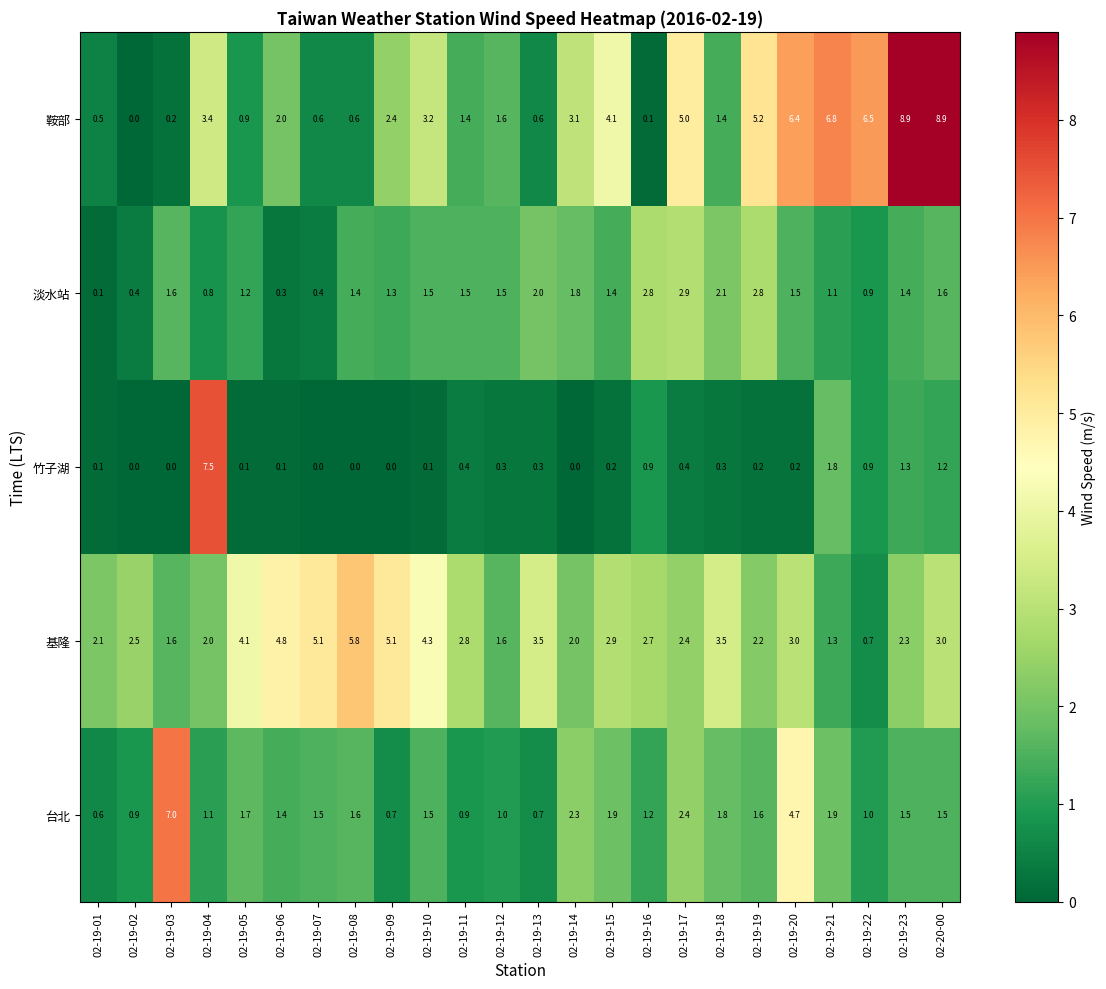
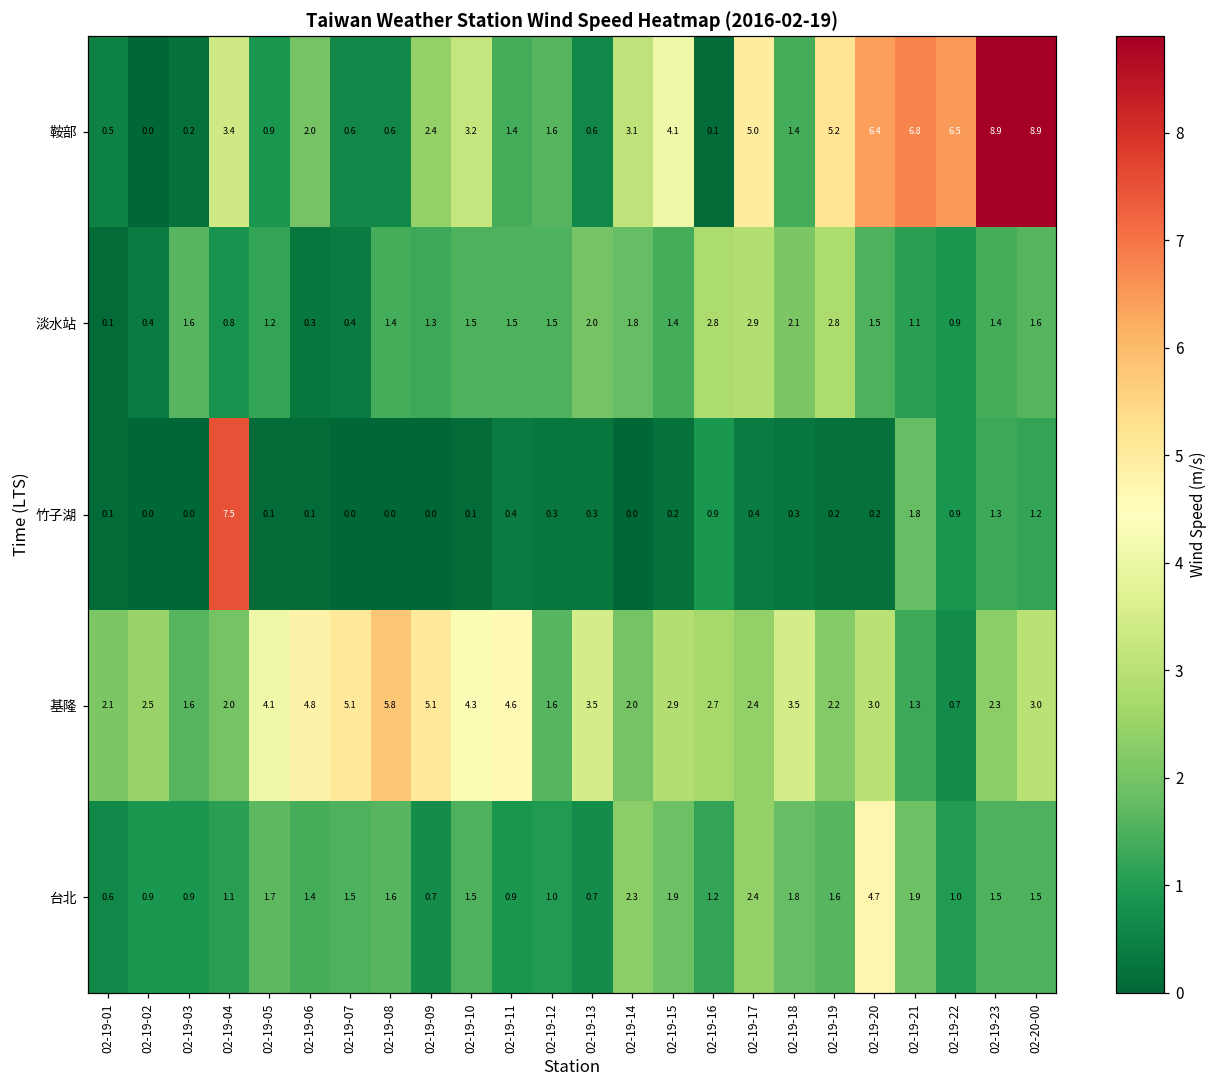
  {
    "鞍部": {
      "02-19-01": 0.5,
      "02-19-02": 0.0,
      "02-19-03": 0.2,
      "02-19-04": 3.4,
      "02-19-05": 0.9,
      "02-19-06": 2.0,
      "02-19-07": 0.6,
      "02-19-08": 0.6,
      "02-19-09": 2.4,
      "02-19-10": 3.2,
      "02-19-11": 1.4,
      "02-19-12": 1.6,
      "02-19-13": 0.6,
      "02-19-14": 3.1,
      "02-19-15": 4.1,
      "02-19-16": 0.1,
      "02-19-17": 5.0,
      "02-19-18": 1.4,
      "02-19-19": 5.2,
      "02-19-20": 6.4,
      "02-19-21": 6.8,
      "02-19-22": 6.5,
      "02-19-23": 8.9,
      "02-20-00": 8.9
    },
    "淡水站": {
      "02-19-01": 0.1,
      "02-19-02": 0.4,
      "02-19-03": 1.6,
      "02-19-04": 0.8,
      "02-19-05": 1.2,
      "02-19-06": 0.3,
      "02-19-07": 0.4,
      "02-19-08": 1.4,
      "02-19-09": 1.3,
      "02-19-10": 1.5,
      "02-19-11": 1.5,
      "02-19-12": 1.5,
      "02-19-13": 2.0,
      "02-19-14": 1.8,
      "02-19-15": 1.4,
      "02-19-16": 2.8,
      "02-19-17": 2.9,
      "02-19-18": 2.1,
      "02-19-19": 2.8,
      "02-19-20": 1.5,
      "02-19-21": 1.1,
      "02-19-22": 0.9,
      "02-19-23": 1.4,
      "02-20-00": 1.6
    },
    "竹子湖": {
      "02-19-01": 0.1,
      "02-19-02": 0.0,
      "02-19-03": 0.0,
      "02-19-04": 7.5,
      "02-19-05": 0.1,
      "02-19-06": 0.1,
      "02-19-07": 0.0,
      "02-19-08": 0.0,
      "02-19-09": 0.0,
      "02-19-10": 0.1,
      "02-19-11": 0.4,
      "02-19-12": 0.3,
      "02-19-13": 0.3,
      "02-19-14": 0.0,
      "02-19-15": 0.2,
      "02-19-16": 0.9,
      "02-19-17": 0.4,
      "02-19-18": 0.3,
      "02-19-19": 0.2,
      "02-19-20": 0.2,
      "02-19-21": 1.8,
      "02-19-22": 0.9,
      "02-19-23": 1.3,
      "02-20-00": 1.2
    },
    "基隆": {
      "02-19-01": 2.1,
      "02-19-02": 2.5,
      "02-19-03": 1.6,
      "02-19-04": 2.0,
      "02-19-05": 4.1,
      "02-19-06": 4.8,
      "02-19-07": 5.1,
      "02-19-08": 5.8,
      "02-19-09": 5.1,
      "02-19-10": 4.3,
-     "02-19-11": 2.8,
+     "02-19-11": 4.6,
      "02-19-12": 1.6,
      "02-19-13": 3.5,
      "02-19-14": 2.0,
      "02-19-15": 2.9,
      "02-19-16": 2.7,
      "02-19-17": 2.4,
      "02-19-18": 3.5,
      "02-19-19": 2.2,
      "02-19-20": 3.0,
      "02-19-21": 1.3,
      "02-19-22": 0.7,
      "02-19-23": 2.3,
      "02-20-00": 3.0
    },
    "台北": {
      "02-19-01": 0.6,
      "02-19-02": 0.9,
-     "02-19-03": 7.0,
+     "02-19-03": 0.9,
      "02-19-04": 1.1,
      "02-19-05": 1.7,
      "02-19-06": 1.4,
      "02-19-07": 1.5,
      "02-19-08": 1.6,
      "02-19-09": 0.7,
      "02-19-10": 1.5,
      "02-19-11": 0.9,
      "02-19-12": 1.0,
      "02-19-13": 0.7,
      "02-19-14": 2.3,
      "02-19-15": 1.9,
      "02-19-16": 1.2,
      "02-19-17": 2.4,
      "02-19-18": 1.8,
      "02-19-19": 1.6,
      "02-19-20": 4.7,
      "02-19-21": 1.9,
      "02-19-22": 1.0,
      "02-19-23": 1.5,
      "02-20-00": 1.5
    }
  }
